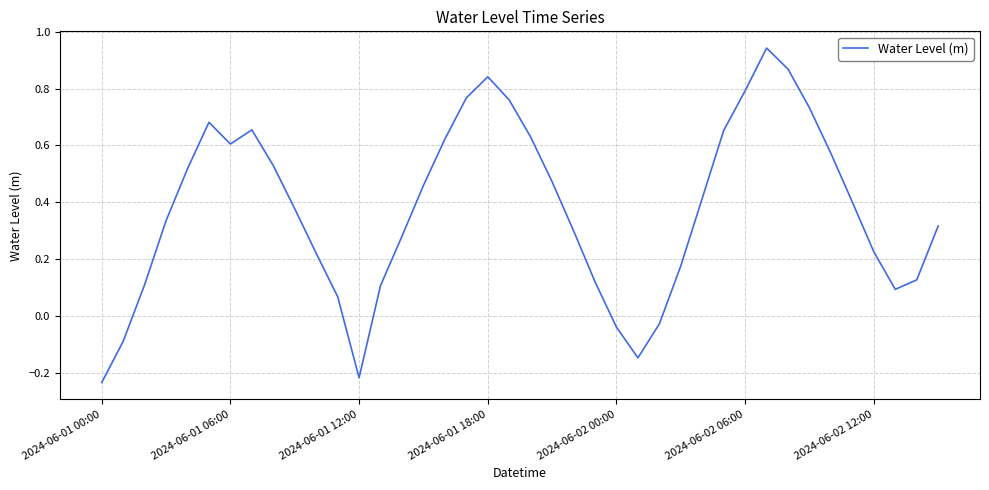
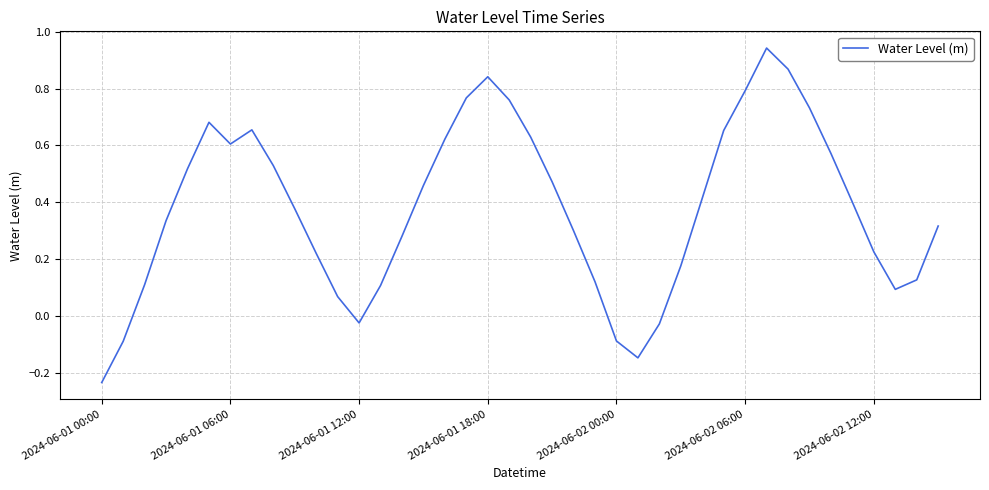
  {
    "2024-06-01 00:00": -0.23,
    "2024-06-01 06:00": 0.60,
-   "2024-06-01 12:00": -0.22,
+   "2024-06-01 12:00": -0.02,
    "2024-06-01 18:00": 0.84,
-   "2024-06-02 00:00": -0.04,
+   "2024-06-02 00:00": -0.09,
    "2024-06-02 06:00": 0.79,
    "2024-06-02 12:00": 0.23
  }
